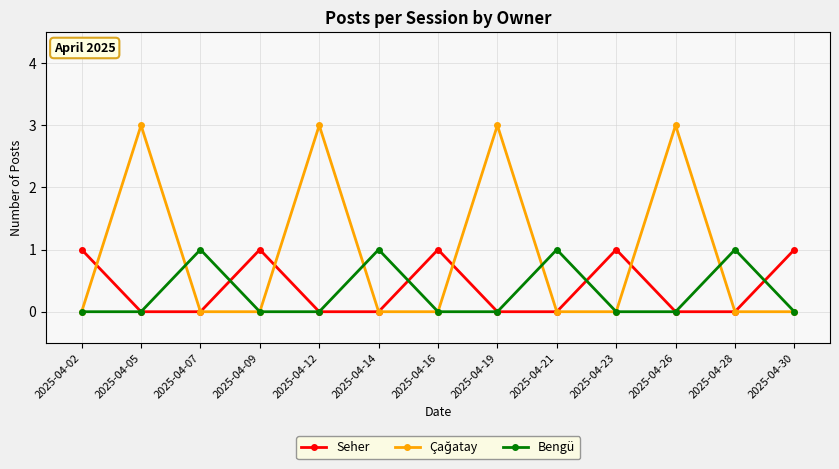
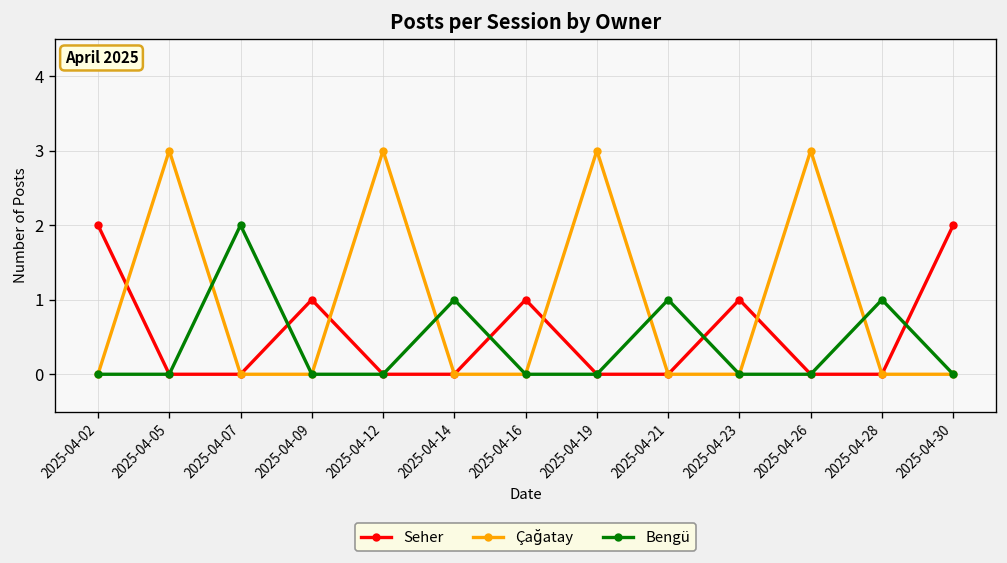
  {
    "Seher": {
-     "2025-04-02": 1,
+     "2025-04-02": 2,
      "2025-04-09": 1,
      "2025-04-16": 1,
      "2025-04-23": 1,
-     "2025-04-30": 1
+     "2025-04-30": 2
    },
    "Çağatay": {
      "2025-04-05": 3,
      "2025-04-12": 3,
      "2025-04-19": 3,
      "2025-04-26": 3
    },
    "Bengü": {
-     "2025-04-07": 1,
+     "2025-04-07": 2,
      "2025-04-14": 1,
      "2025-04-21": 1,
      "2025-04-28": 1
    }
  }
